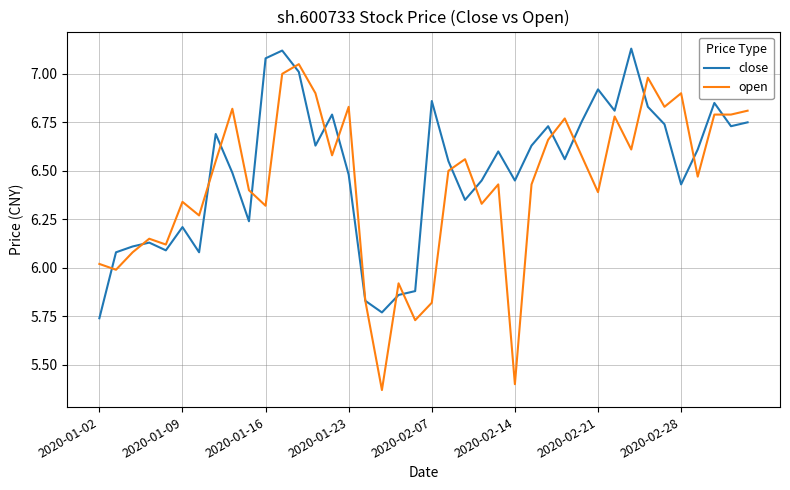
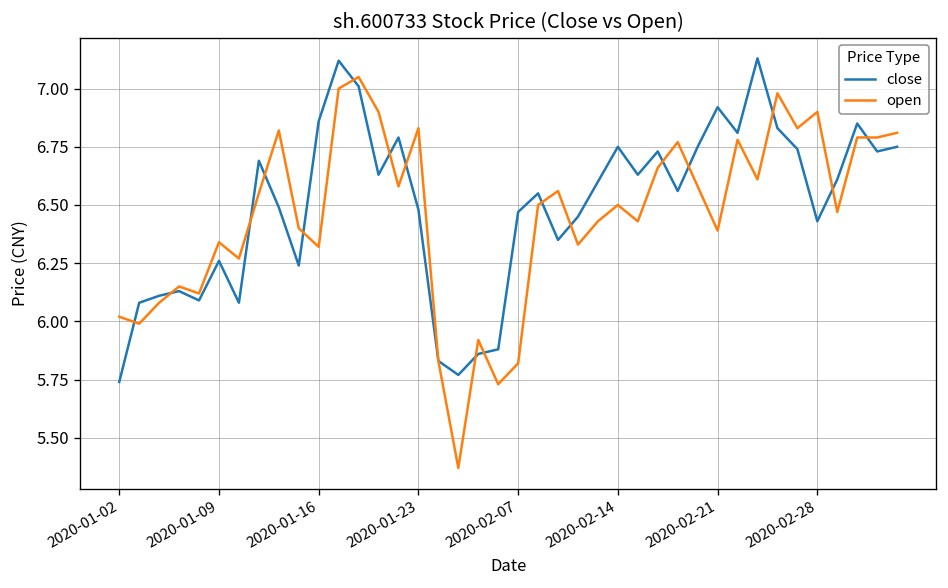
  {
    "close": {
      "2020-01-02": 5.74,
-     "2020-01-09": 6.21,
-     "2020-01-16": 7.08,
+     "2020-01-09": 6.26,
+     "2020-01-16": 6.86,
      "2020-01-23": 6.48,
-     "2020-02-07": 6.86,
-     "2020-02-14": 6.45,
+     "2020-02-07": 6.47,
+     "2020-02-14": 6.75,
      "2020-02-21": 6.92,
      "2020-02-28": 6.43
    },
    "open": {
      "2020-01-02": 6.02,
      "2020-01-09": 6.34,
      "2020-01-16": 6.32,
      "2020-01-23": 6.83,
      "2020-02-07": 5.82,
-     "2020-02-14": 5.4,
+     "2020-02-14": 6.5,
      "2020-02-21": 6.4,
      "2020-02-28": 6.9
    }
  }
